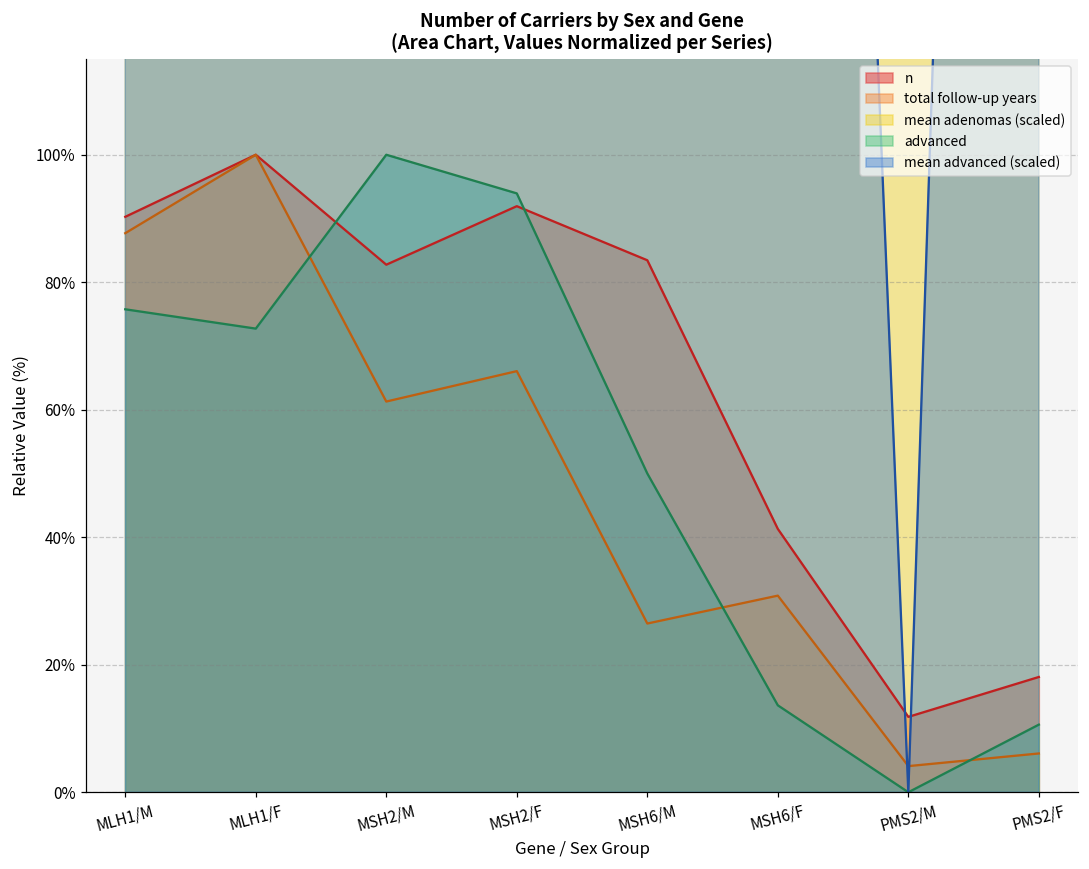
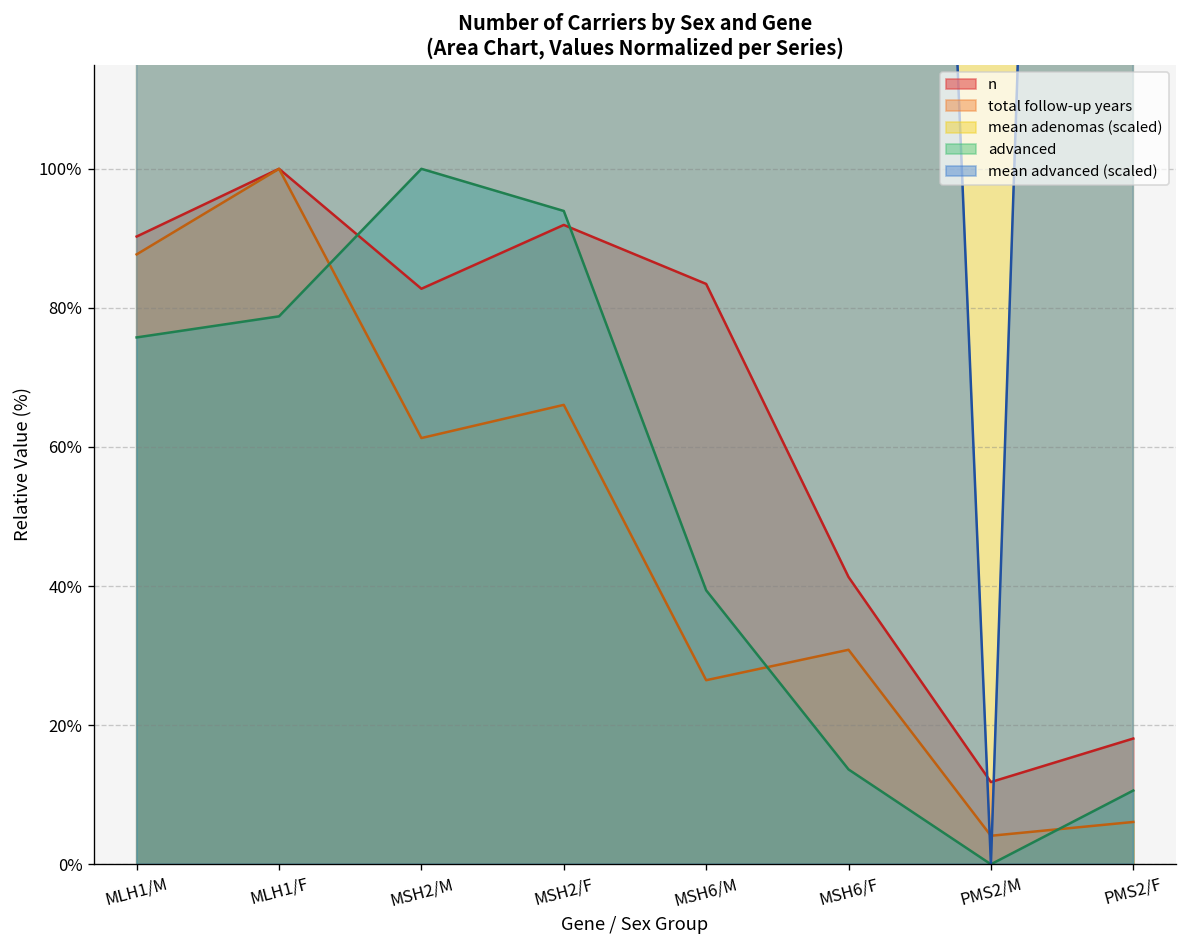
  {
    "n": {
      "MLH1/M": "90%",
      "MSH2/M": "83%",
      "MSH2/F": "92%",
      "MSH6/M": "83%",
      "MSH6/F": "41%",
      "PMS2/M": "12%",
      "PMS2/F": "18%"
    },
    "advanced": {
      "MLH1/M": "76%",
-     "MLH1/F": "73%",
+     "MLH1/F": "79%",
      "MSH2/M": "100%",
      "MSH2/F": "94%",
-     "MSH6/M": "50%",
+     "MSH6/M": "39%",
      "MSH6/F": "14%",
      "PMS2/F": "11%"
    }
  }
